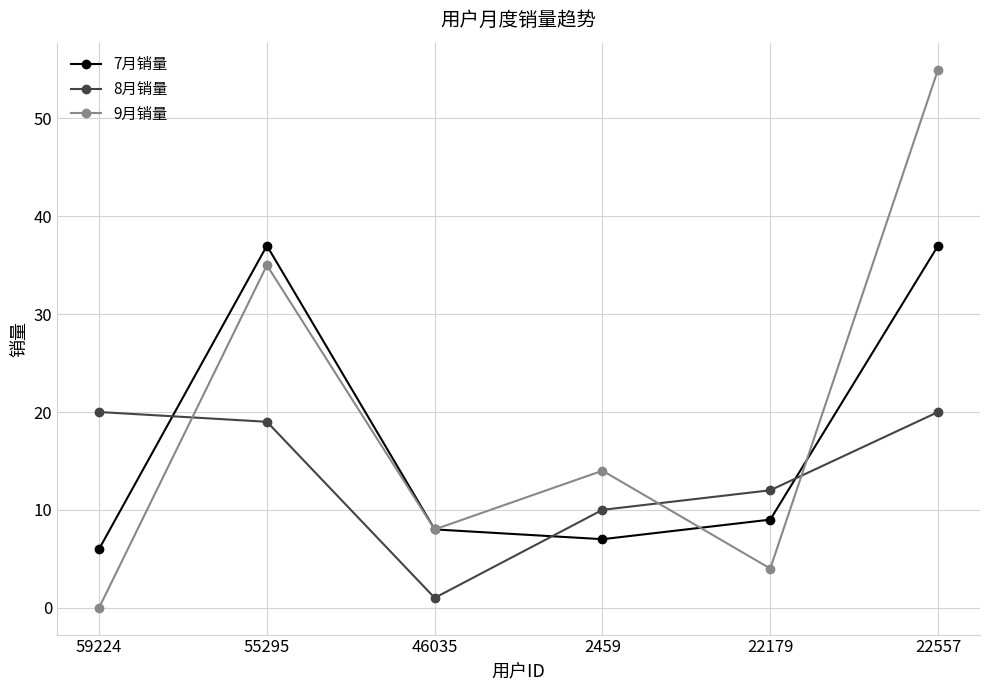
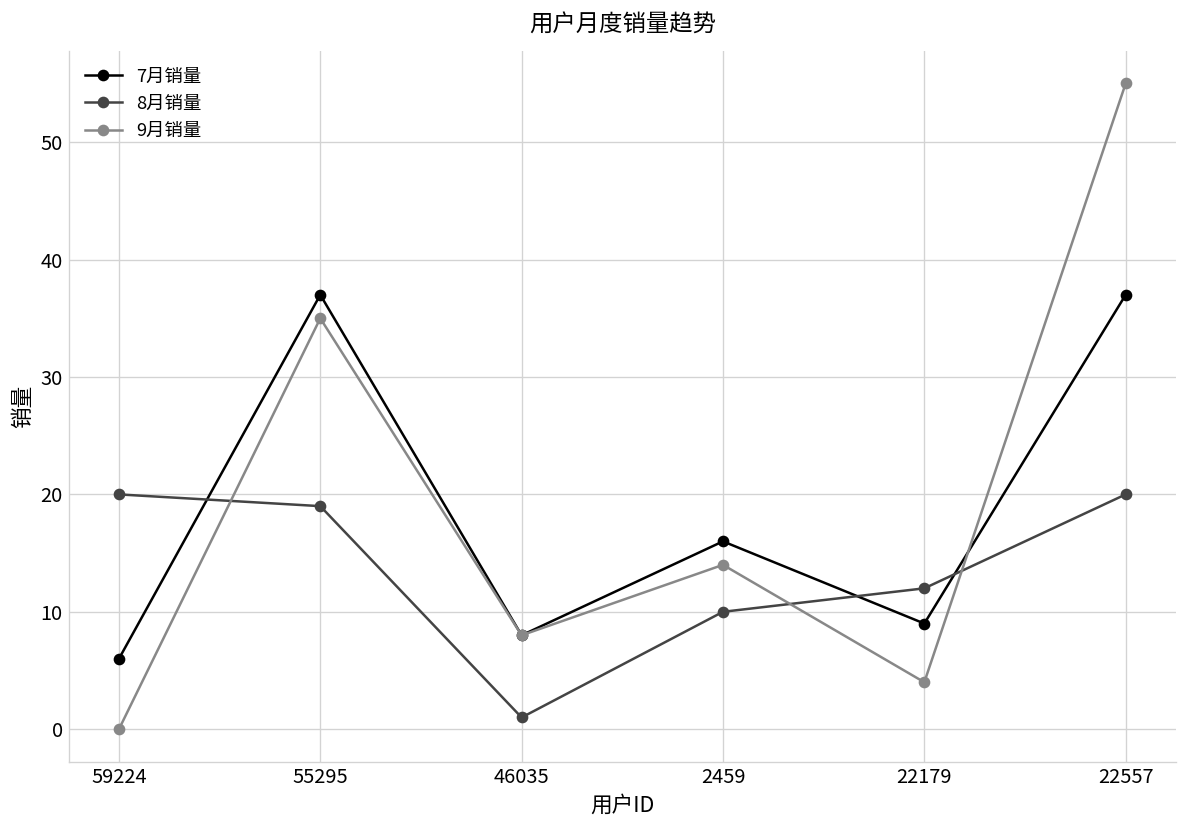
  {
    "7月销量": {
      "59224": 6,
      "55295": 37,
-     "2459": 7,
+     "2459": 16,
      "22179": 9,
      "22557": 37
    },
    "8月销量": {
      "59224": 20,
      "55295": 19,
      "46035": 1,
      "2459": 10,
      "22179": 12,
      "22557": 20
    },
    "9月销量": {
      "59224": 0,
      "55295": 35,
      "2459": 14,
      "22179": 4,
      "22557": 55
    }
  }
